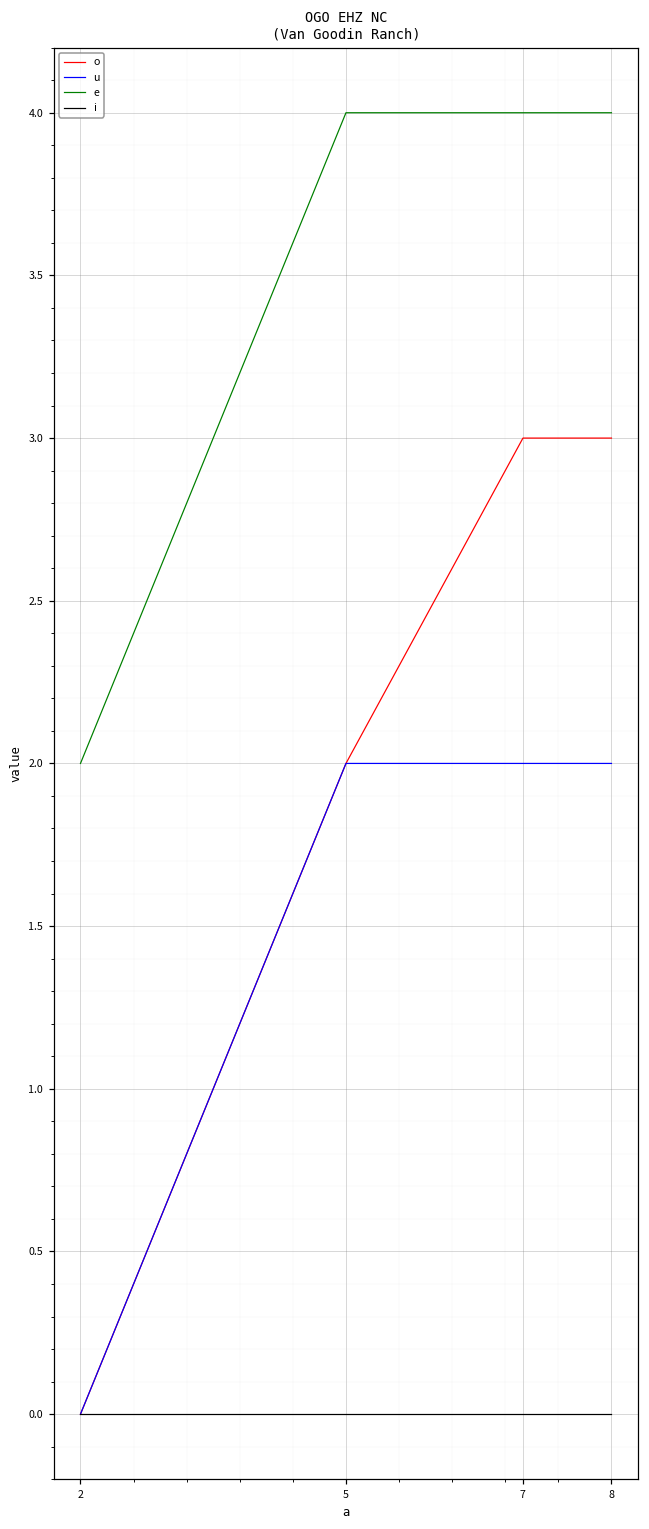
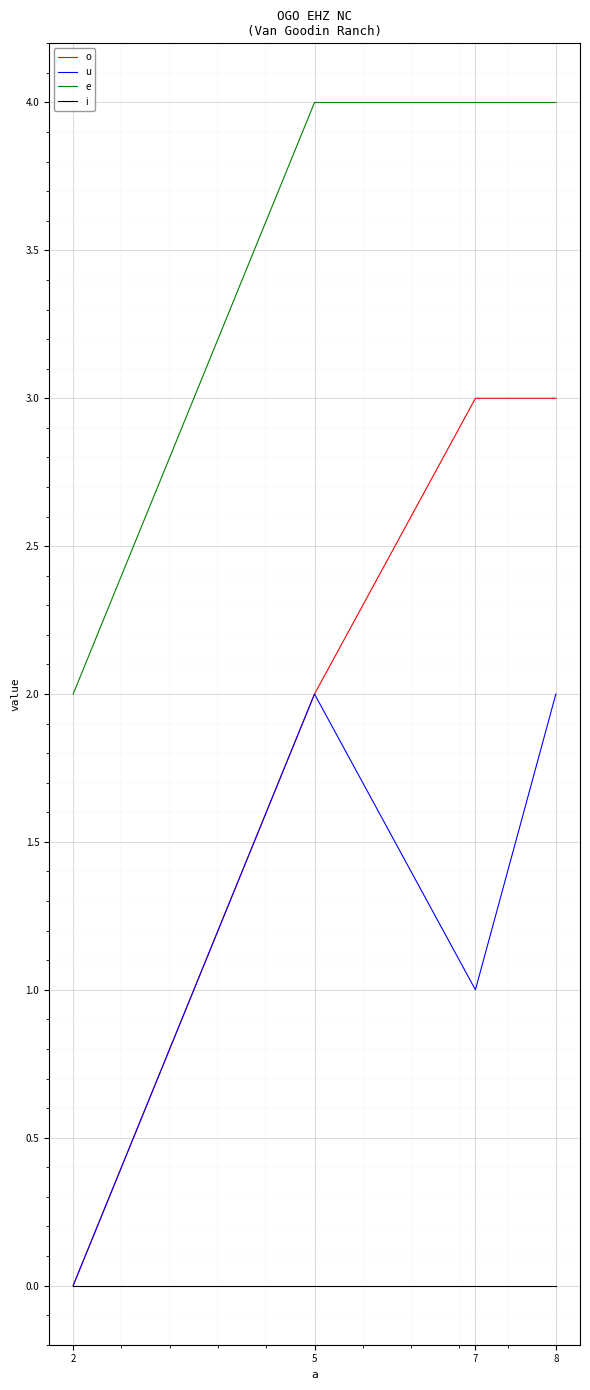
  {
    "o": {
      "7": 3,
      "8": 3
    },
    "u": {
-     "7": 2,
+     "7": 1,
      "8": 2
    },
    "e": {
      "2": 2,
      "5": 4,
      "7": 4,
      "8": 4
    },
    "i": {
      "5": 0,
      "7": 0,
      "8": 0
    }
  }
